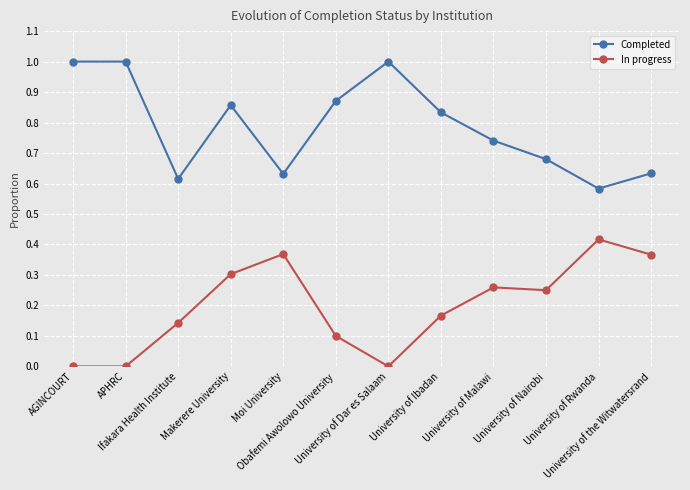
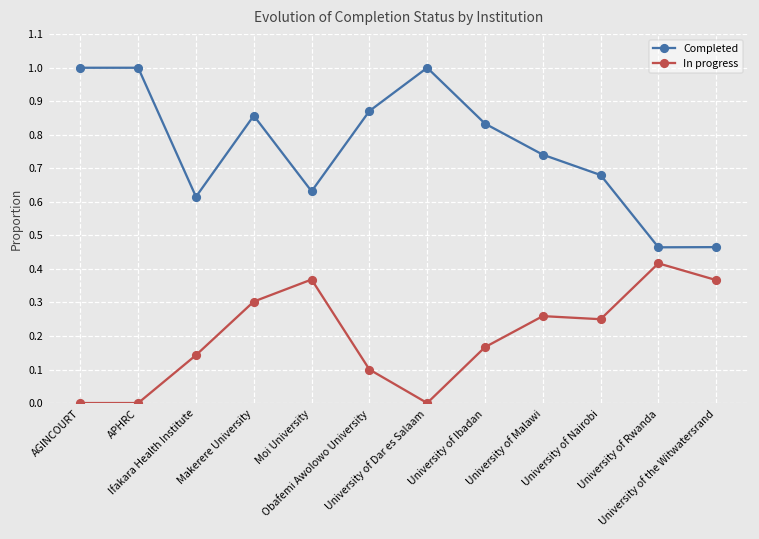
  {
    "Completed": {
      "AGINCOURT": 1.00,
      "APHRC": 1.00,
      "Ifakara Health Institute": 0.62,
      "Makerere University": 0.86,
      "Moi University": 0.63,
      "Obafemi Awolowo University": 0.87,
      "University of Dar es Salaam": 1.00,
      "University of Ibadan": 0.83,
      "University of Malawi": 0.74,
      "University of Nairobi": 0.68,
-     "University of Rwanda": 0.58,
-     "University of the Witwatersrand": 0.63
+     "University of Rwanda": 0.46,
+     "University of the Witwatersrand": 0.47
    },
    "In progress": {
      "AGINCOURT": 0.00,
      "APHRC": 0.00,
      "Ifakara Health Institute": 0.14,
      "Makerere University": 0.30,
      "Moi University": 0.37,
      "Obafemi Awolowo University": 0.10,
      "University of Dar es Salaam": 0.00,
      "University of Ibadan": 0.17,
      "University of Malawi": 0.26,
      "University of Nairobi": 0.25,
      "University of Rwanda": 0.42,
      "University of the Witwatersrand": 0.37
    }
  }
